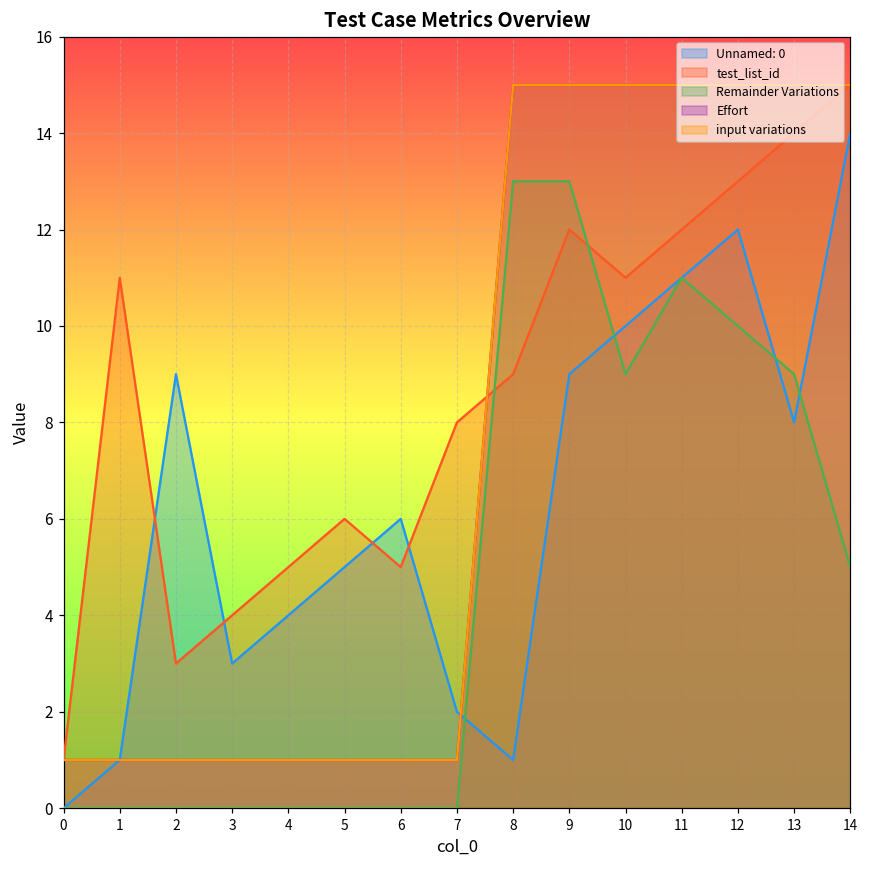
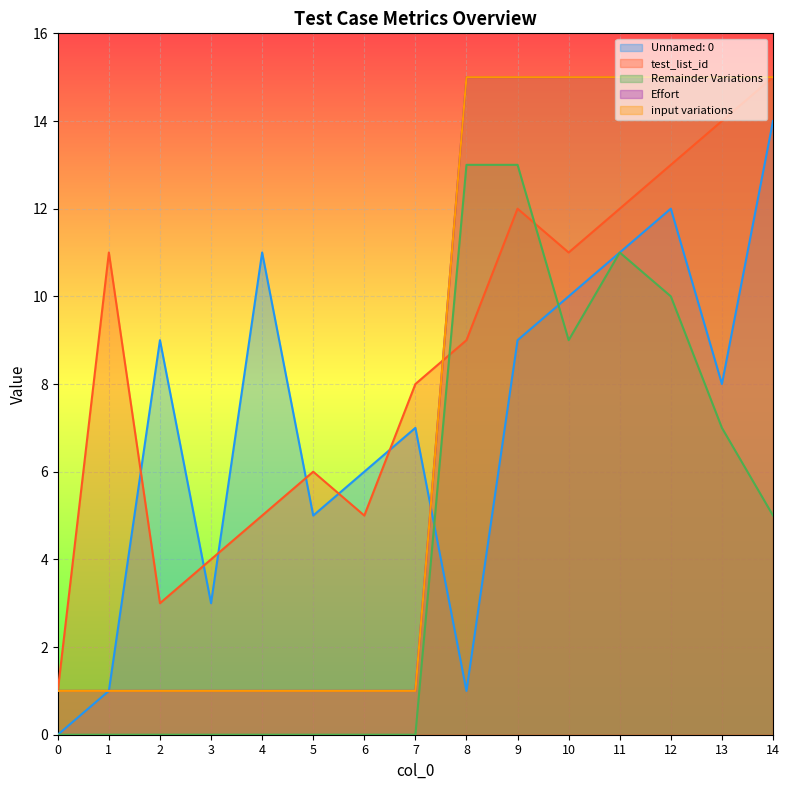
  {
    "Unnamed: 0": {
      "2": 9,
      "3": 3,
-     "4": 4,
+     "4": 11,
      "5": 5,
      "6": 6,
-     "7": 2,
+     "7": 7,
      "8": 1,
      "9": 9,
      "10": 10,
      "12": 12,
      "13": 8,
      "14": 14
    },
    "Remainder Variations": {
      "1": 0,
      "2": 0,
      "3": 0,
      "4": 0,
      "5": 0,
      "6": 0,
      "7": 0,
      "8": 13,
      "9": 13,
      "10": 9,
      "12": 10,
-     "13": 9,
+     "13": 7,
      "14": 5
    }
  }
